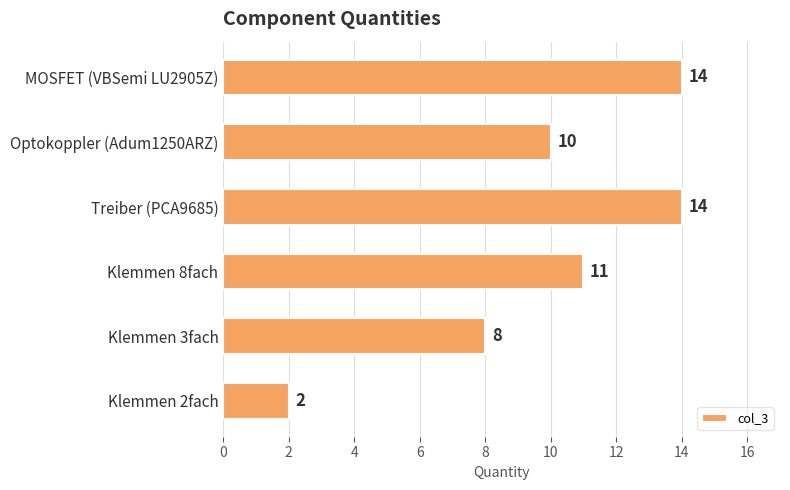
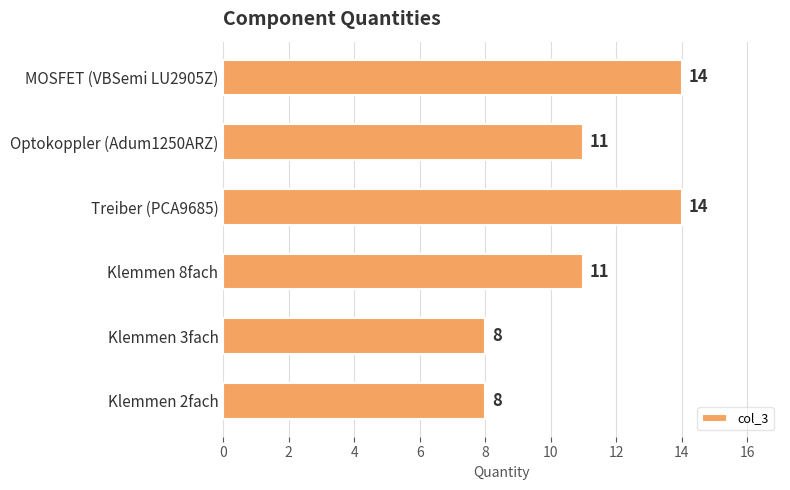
  {
    "MOSFET (VBSemi LU2905Z)": 14,
-   "Optokoppler (Adum1250ARZ)": 10,
+   "Optokoppler (Adum1250ARZ)": 11,
    "Treiber (PCA9685)": 14,
    "Klemmen 8fach": 11,
    "Klemmen 3fach": 8,
-   "Klemmen 2fach": 2
+   "Klemmen 2fach": 8
  }
